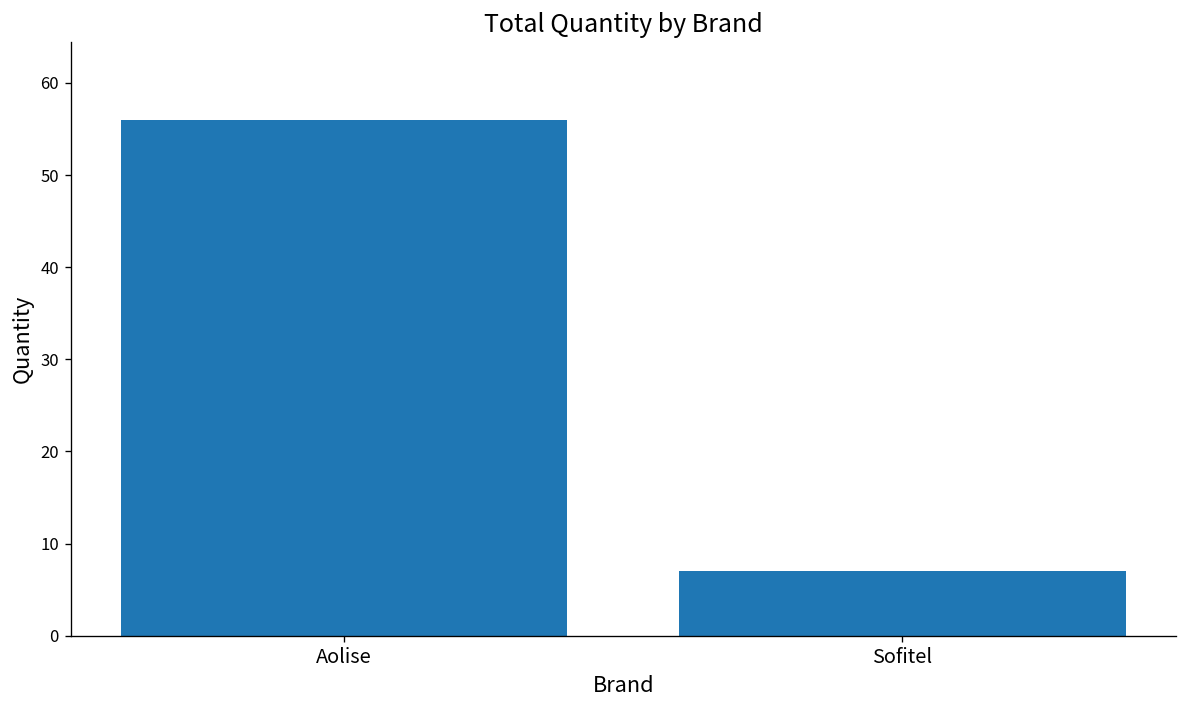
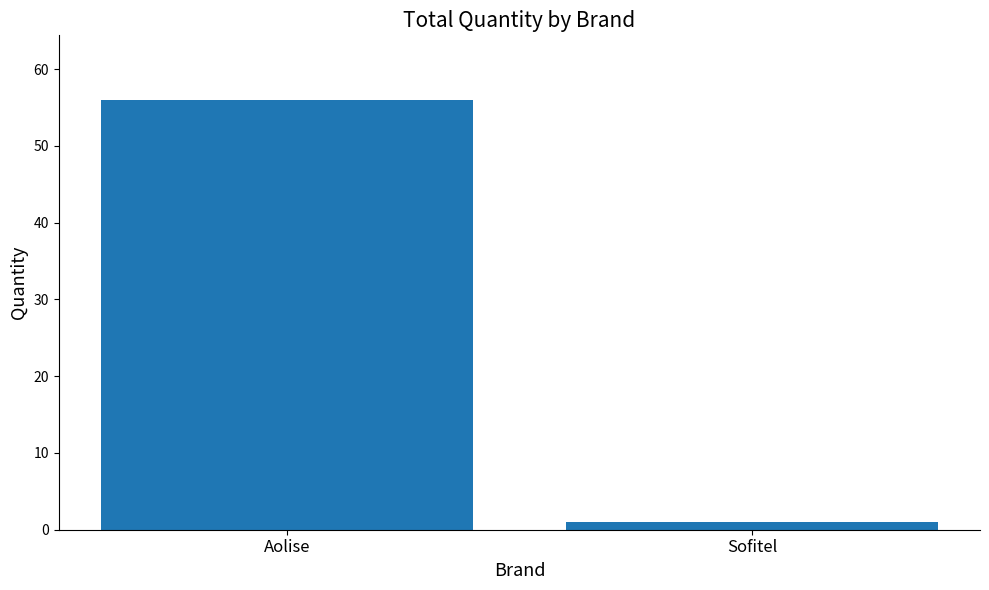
  {
    "Аolise": 56,
-   "Sofitel": 7
+   "Sofitel": 1
  }
